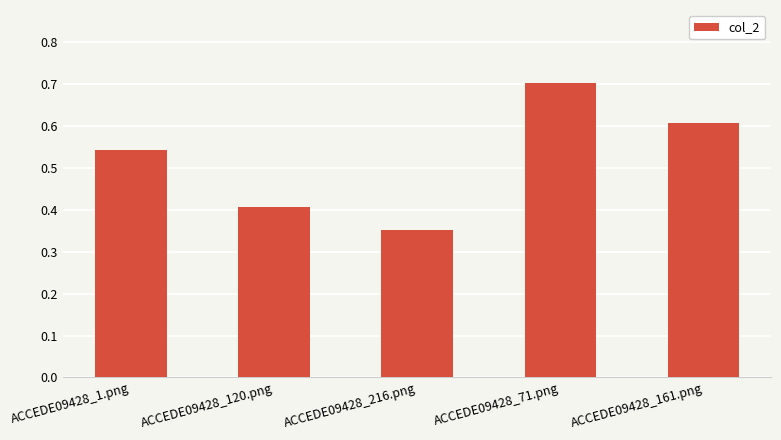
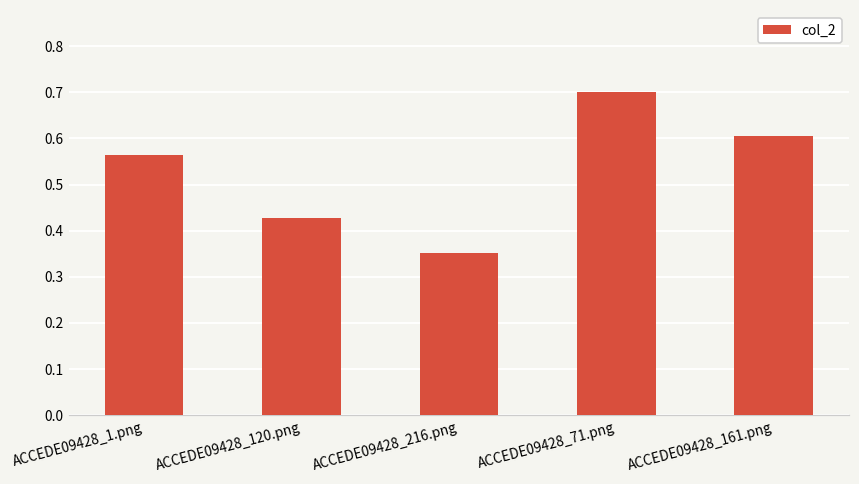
  {
-   "ACCEDE09428_1.png": 0.54,
-   "ACCEDE09428_120.png": 0.41,
+   "ACCEDE09428_1.png": 0.57,
+   "ACCEDE09428_120.png": 0.43,
    "ACCEDE09428_216.png": 0.35,
    "ACCEDE09428_71.png": 0.70,
    "ACCEDE09428_161.png": 0.61
  }
